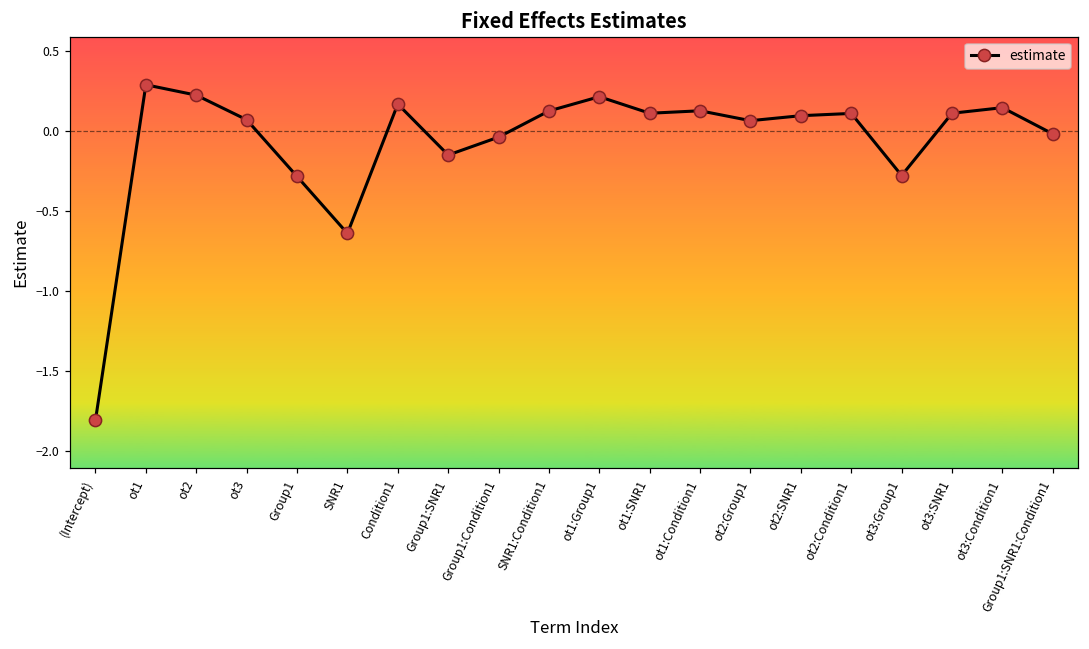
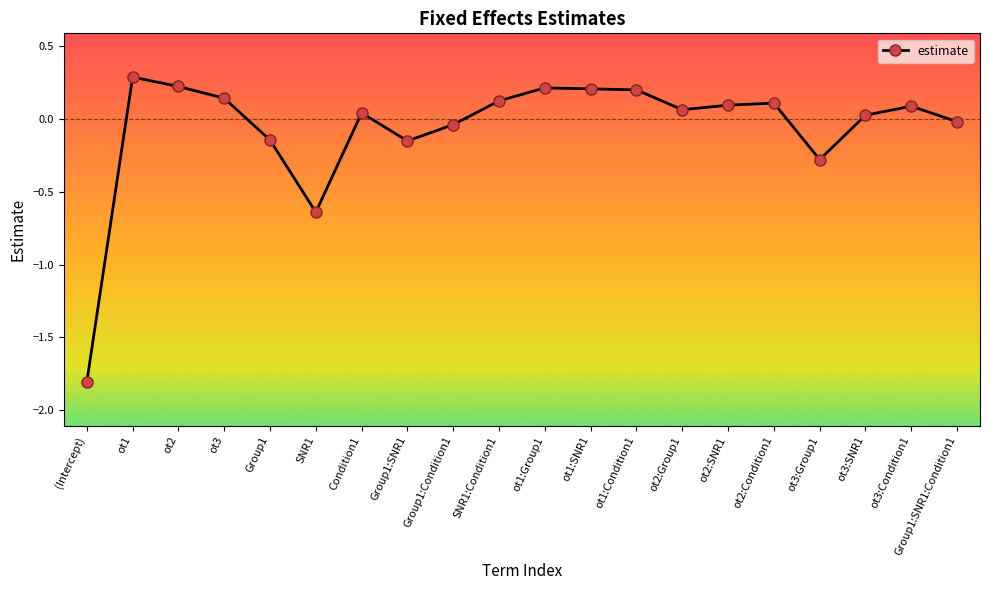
  {
    "(Intercept)": -1.80,
    "ot1": 0.29,
    "ot2": 0.22,
-   "ot3": 0.07,
-   "Group1": -0.29,
+   "ot3": 0.14,
+   "Group1": -0.15,
    "SNR1": -0.64,
-   "Condition1": 0.17,
+   "Condition1": 0.04,
    "Group1:SNR1": -0.15,
    "Group1:Condition1": -0.04,
    "SNR1:Condition1": 0.12,
    "ot1:Group1": 0.21,
-   "ot1:SNR1": 0.11,
-   "ot1:Condition1": 0.12,
+   "ot1:SNR1": 0.21,
+   "ot1:Condition1": 0.20,
    "ot2:Group1": 0.06,
    "ot2:SNR1": 0.09,
    "ot2:Condition1": 0.11,
    "ot3:Group1": -0.28,
-   "ot3:SNR1": 0.11,
-   "ot3:Condition1": 0.14,
+   "ot3:SNR1": 0.02,
+   "ot3:Condition1": 0.09,
    "Group1:SNR1:Condition1": -0.02
  }
